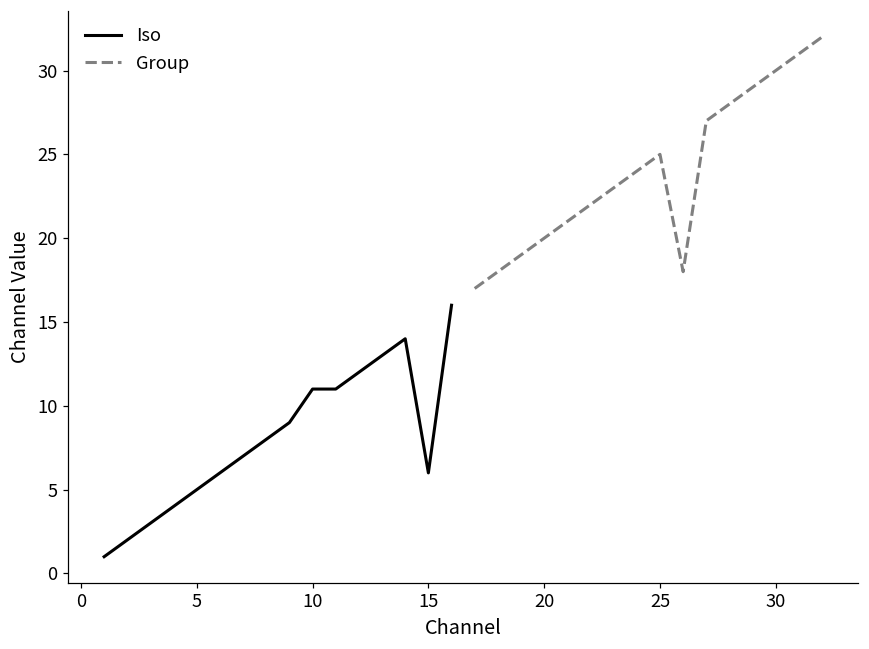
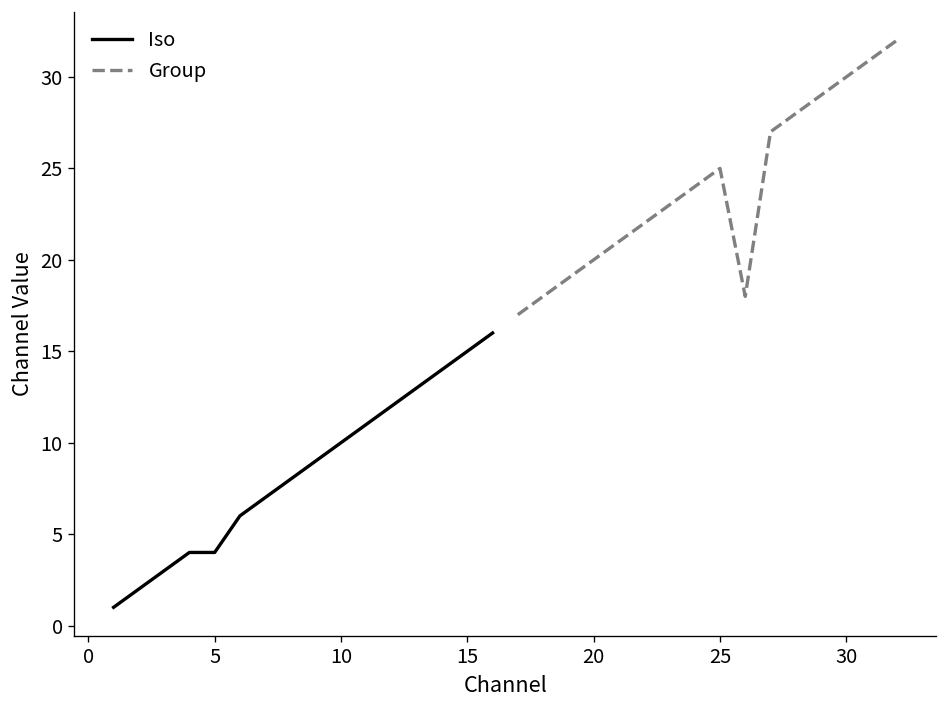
  {
    "Iso": {
-     "5": 5,
-     "10": 11,
-     "15": 6
+     "5": 4,
+     "10": 10,
+     "15": 15
    },
    "Group": {
      "20": 20,
      "25": 25,
      "30": 30
    }
  }
